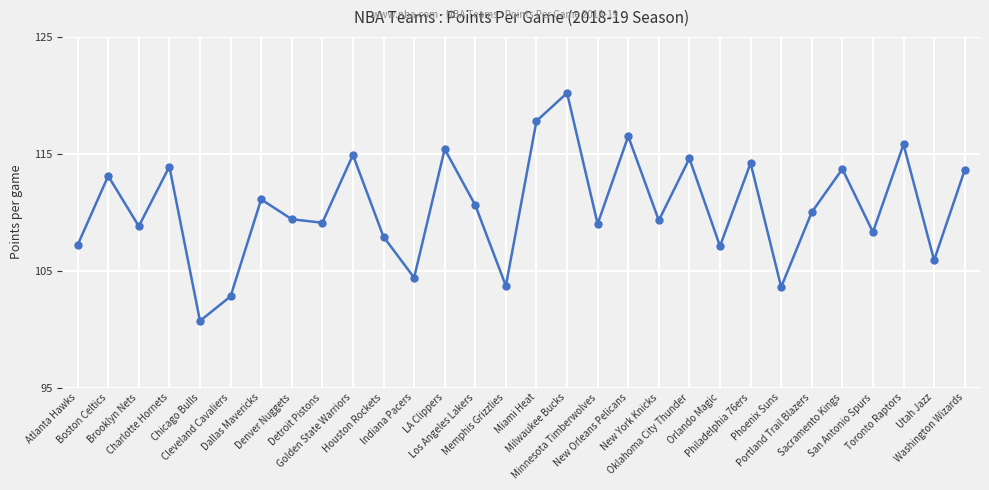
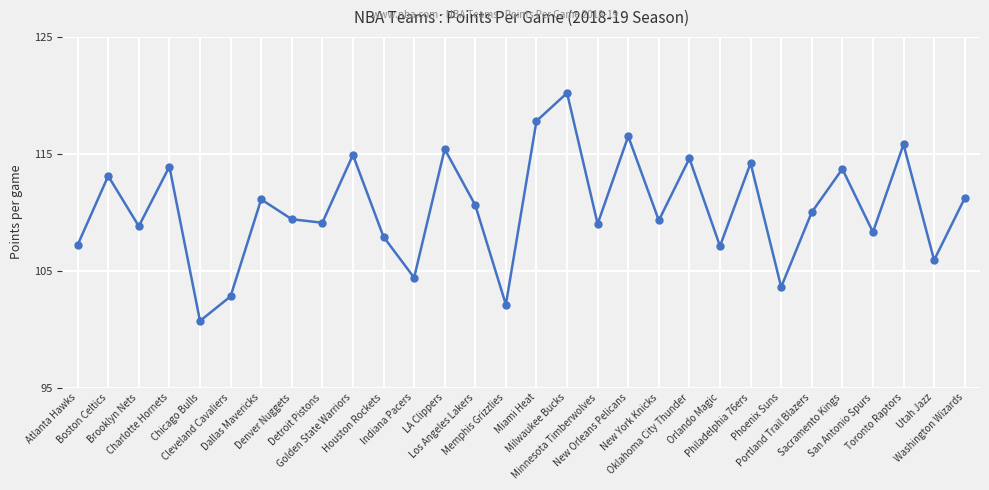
  {
    "Atlanta Hawks": 107.2,
    "Boston Celtics": 113.1,
    "Brooklyn Nets": 108.8,
    "Charlotte Hornets": 113.9,
    "Chicago Bulls": 100.7,
    "Cleveland Cavaliers": 102.8,
    "Dallas Mavericks": 111.1,
    "Denver Nuggets": 109.4,
    "Detroit Pistons": 109.1,
    "Golden State Warriors": 114.9,
    "Houston Rockets": 107.9,
    "Indiana Pacers": 104.4,
    "LA Clippers": 115.4,
    "Los Angeles Lakers": 110.6,
-   "Memphis Grizzlies": 103.7,
+   "Memphis Grizzlies": 102.1,
    "Miami Heat": 117.8,
    "Milwaukee Bucks": 120.2,
    "Minnesota Timberwolves": 109.0,
    "New Orleans Pelicans": 116.5,
    "New York Knicks": 109.3,
    "Oklahoma City Thunder": 114.6,
    "Orlando Magic": 107.1,
    "Philadelphia 76ers": 114.2,
    "Phoenix Suns": 103.6,
    "Portland Trail Blazers": 110.0,
    "Sacramento Kings": 113.7,
    "San Antonio Spurs": 108.3,
    "Toronto Raptors": 115.8,
    "Utah Jazz": 105.9,
-   "Washington Wizards": 113.6
+   "Washington Wizards": 111.2
  }
